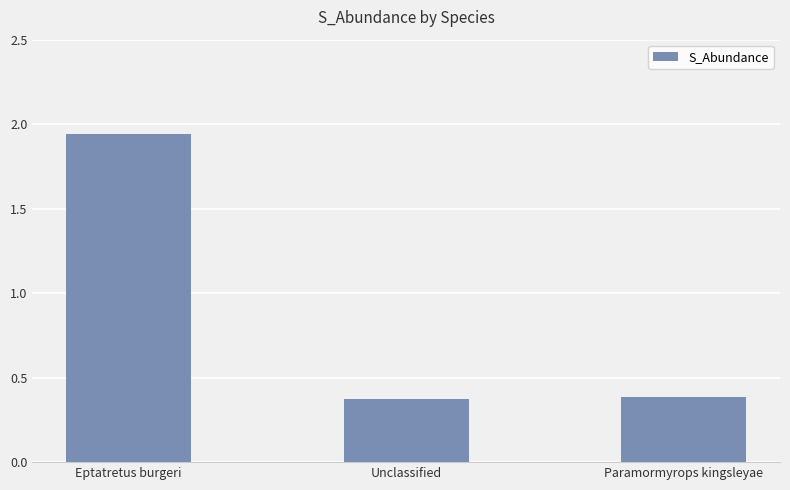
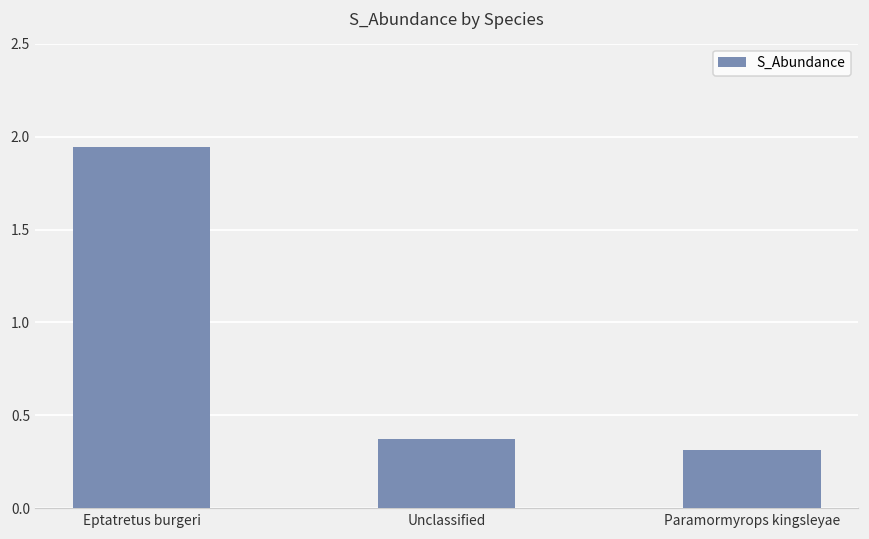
  {
    "Eptatretus burgeri": 1.94,
    "Unclassified": 0.37,
-   "Paramormyrops kingsleyae": 0.38
+   "Paramormyrops kingsleyae": 0.32
  }
